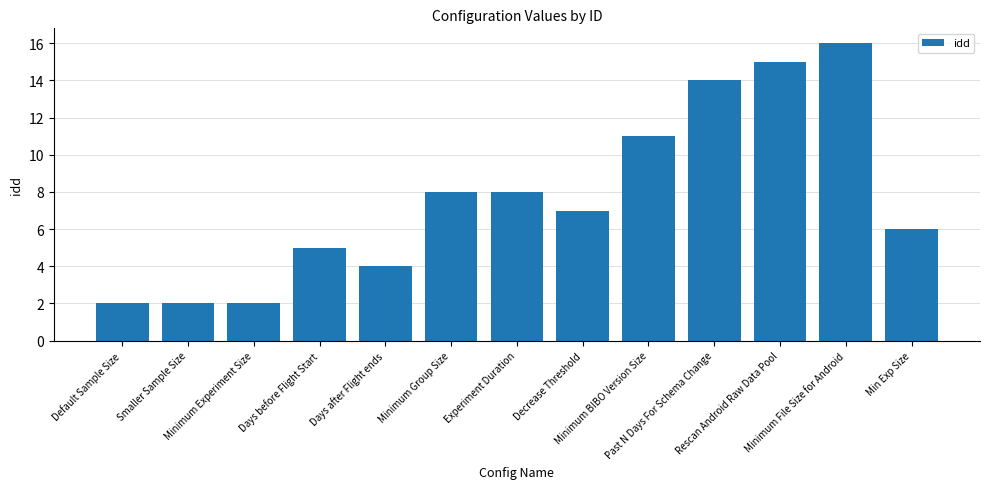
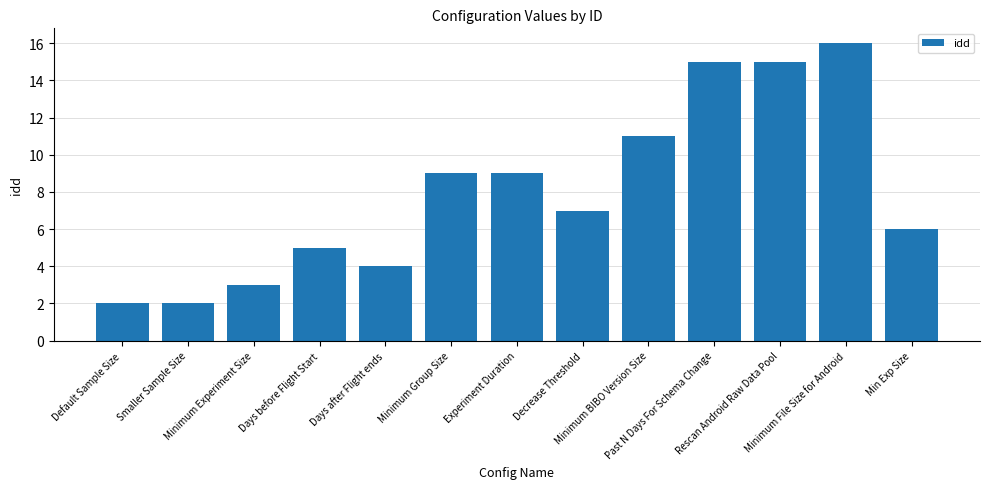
  {
    "Default Sample Size": 2,
    "Smaller Sample Size": 2,
-   "Minimum Experiment Size": 2,
+   "Minimum Experiment Size": 3,
    "Days before Flight Start": 5,
    "Days after Flight ends": 4,
-   "Minimum Group Size": 8,
-   "Experiment Duration": 8,
+   "Minimum Group Size": 9,
+   "Experiment Duration": 9,
    "Decrease Threshold": 7,
    "Minimum BIBO Version Size": 11,
-   "Past N Days For Schema Change": 14,
+   "Past N Days For Schema Change": 15,
    "Rescan Android Raw Data Pool": 15,
    "Minimum File Size for Android": 16,
    "Min Exp Size": 6
  }
